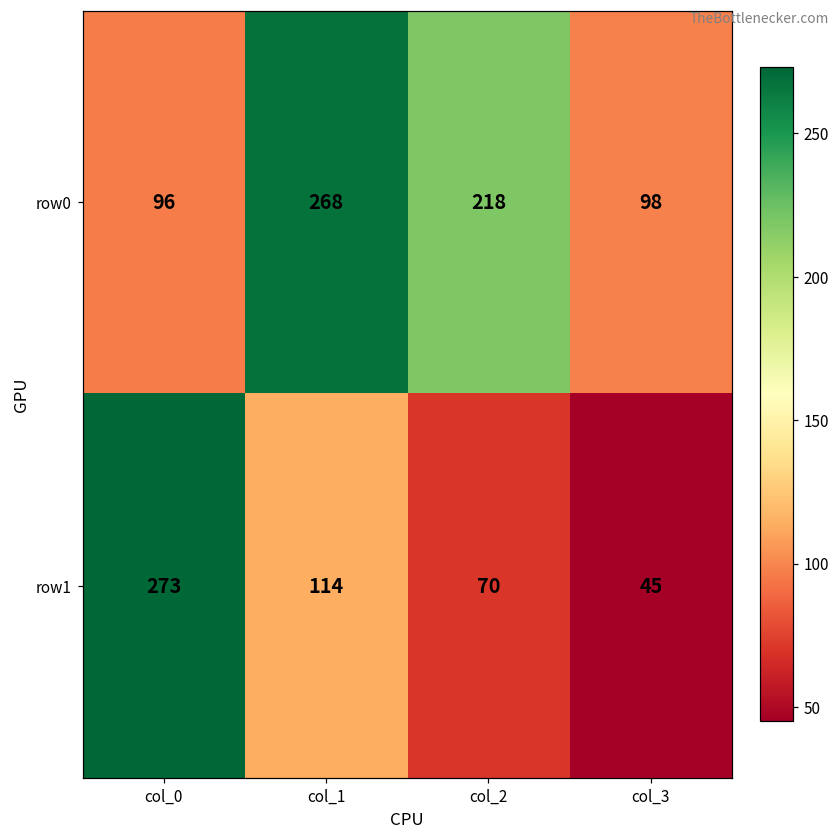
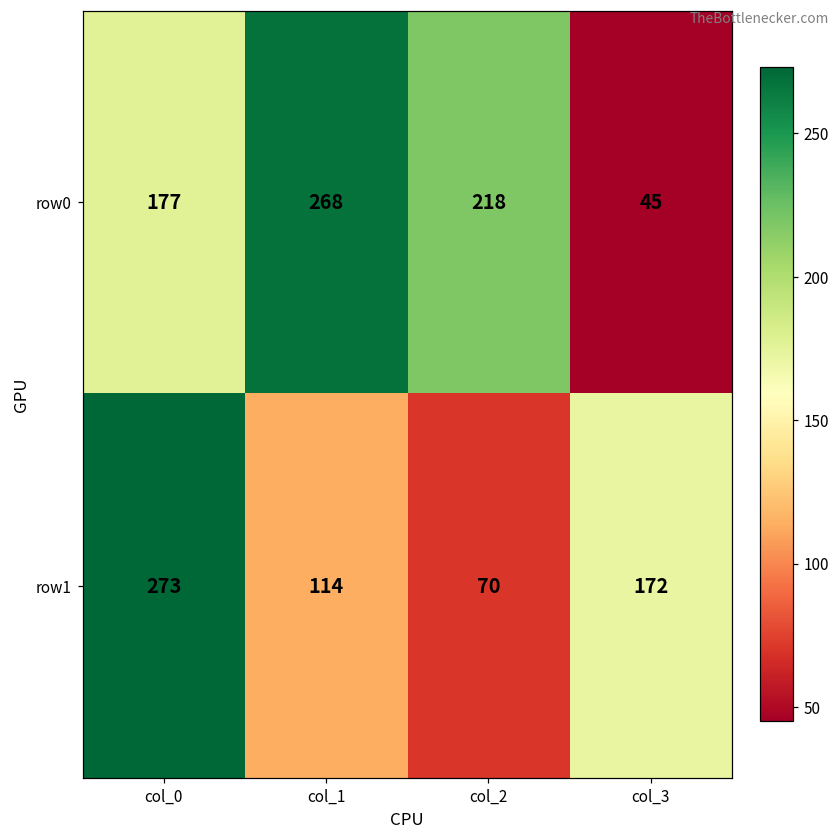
  {
    "row0": {
-     "col_0": 96,
+     "col_0": 177,
      "col_1": 268,
      "col_2": 218,
-     "col_3": 98
+     "col_3": 45
    },
    "row1": {
      "col_0": 273,
      "col_1": 114,
      "col_2": 70,
-     "col_3": 45
+     "col_3": 172
    }
  }
